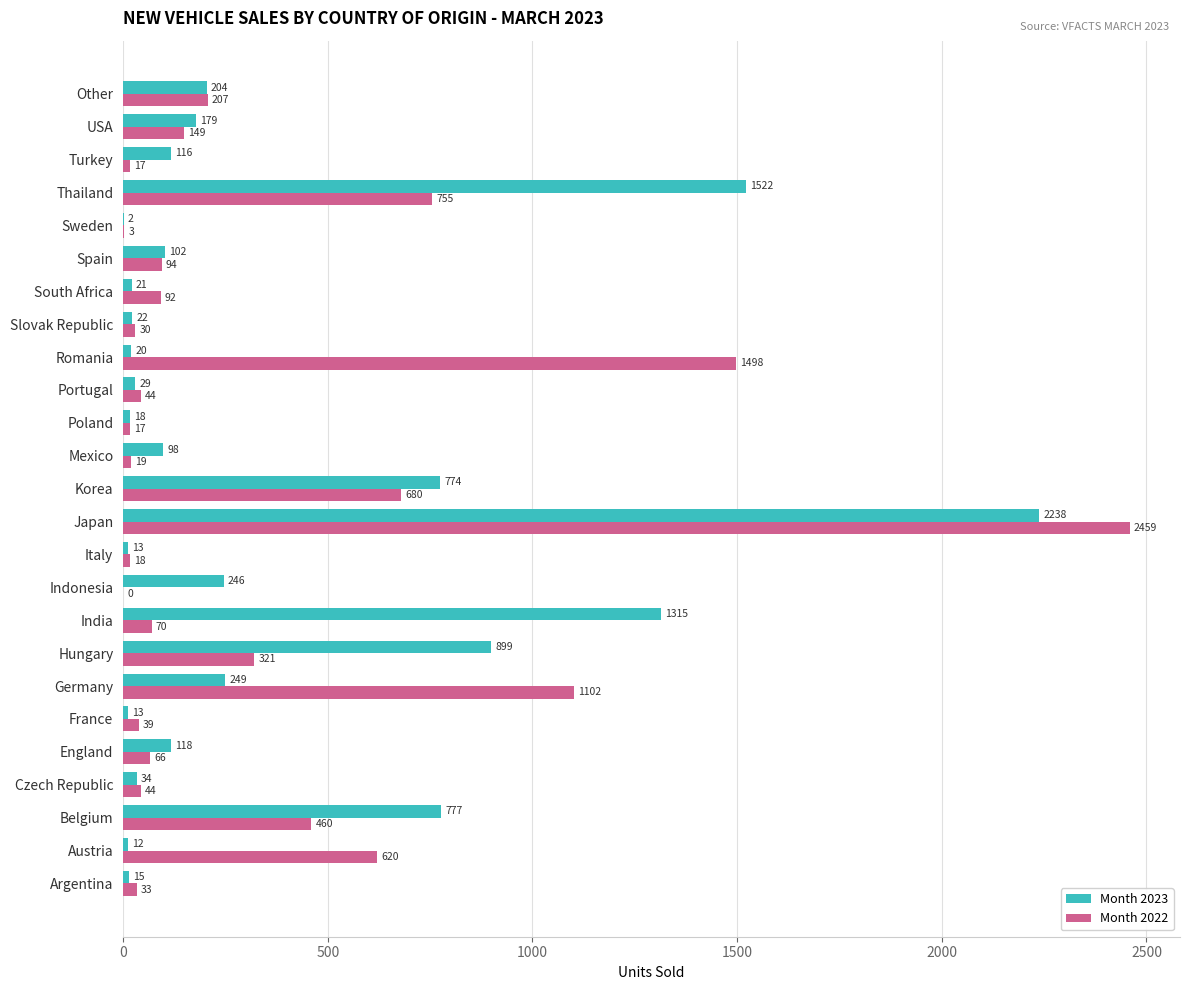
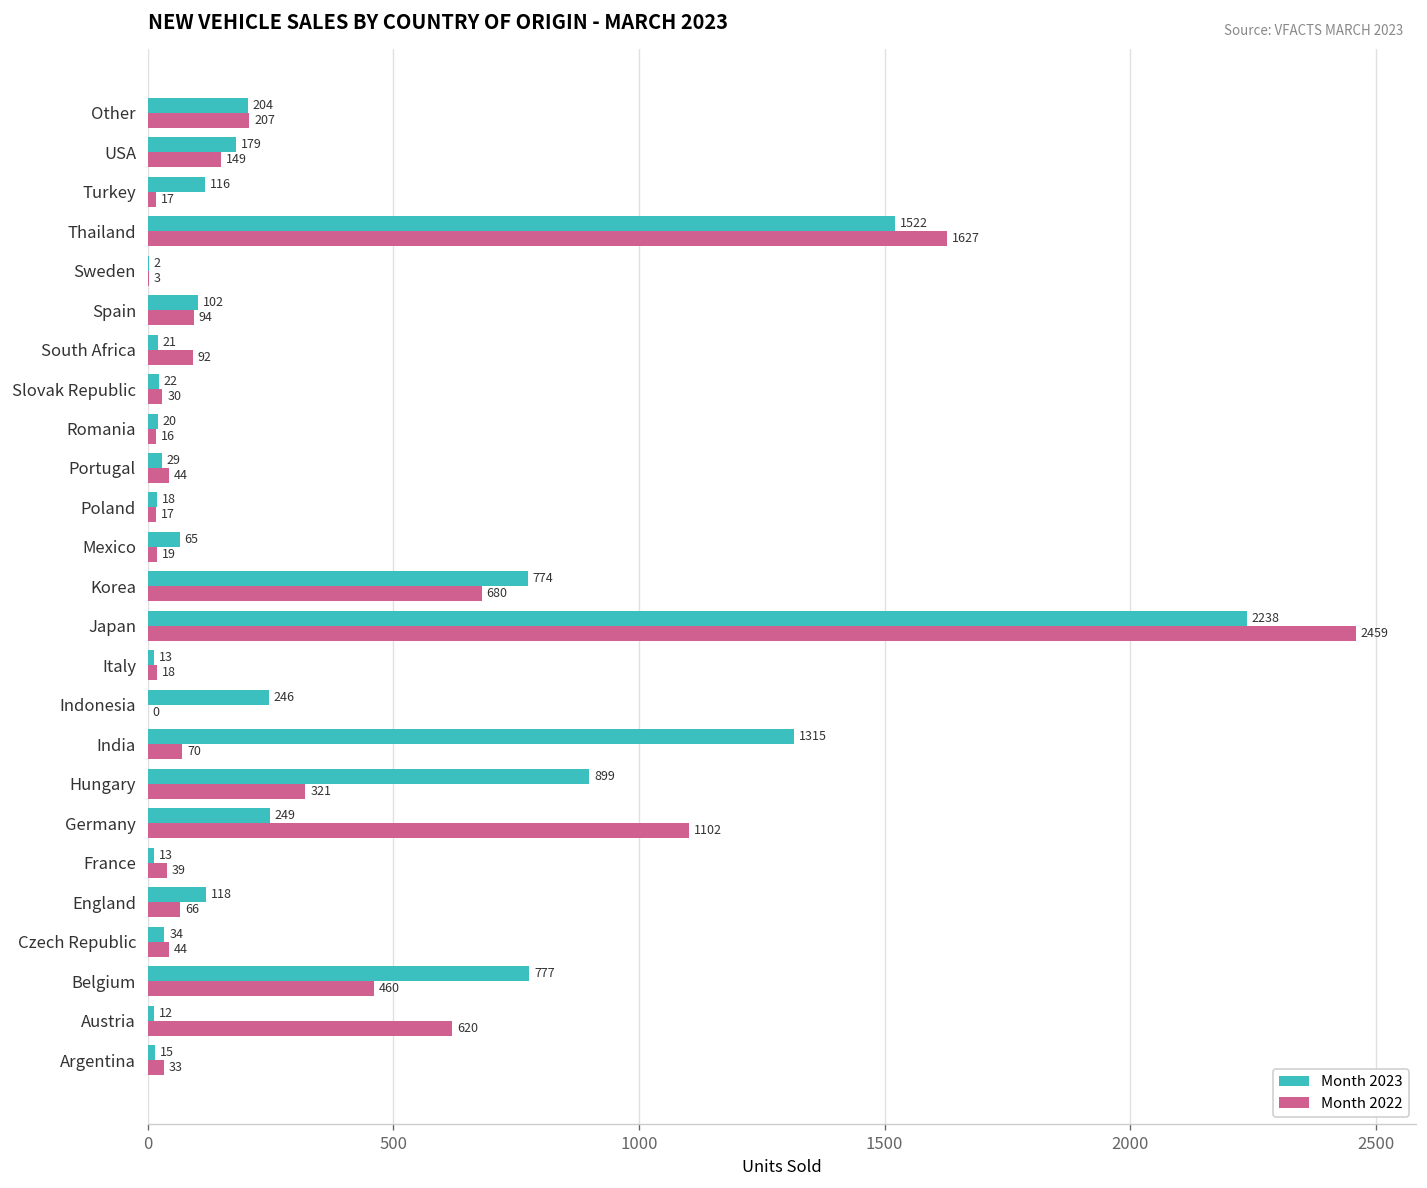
  {
    "Month 2023": {
      "Other": 204,
      "USA": 179,
      "Turkey": 116,
      "Thailand": 1522,
      "Sweden": 2,
      "Spain": 102,
      "South Africa": 21,
      "Slovak Republic": 22,
      "Romania": 20,
      "Portugal": 29,
      "Poland": 18,
-     "Mexico": 98,
+     "Mexico": 65,
      "Korea": 774,
      "Japan": 2238,
      "Italy": 13,
      "Indonesia": 246,
      "India": 1315,
      "Hungary": 899,
      "Germany": 249,
      "France": 13,
      "England": 118,
      "Czech Republic": 34,
      "Belgium": 777,
      "Austria": 12,
      "Argentina": 15
    },
    "Month 2022": {
      "Other": 207,
      "USA": 149,
      "Turkey": 17,
-     "Thailand": 755,
+     "Thailand": 1627,
      "Sweden": 3,
      "Spain": 94,
      "South Africa": 92,
      "Slovak Republic": 30,
-     "Romania": 1498,
+     "Romania": 16,
      "Portugal": 44,
      "Poland": 17,
      "Mexico": 19,
      "Korea": 680,
      "Japan": 2459,
      "Italy": 18,
      "Indonesia": 0,
      "India": 70,
      "Hungary": 321,
      "Germany": 1102,
      "France": 39,
      "England": 66,
      "Czech Republic": 44,
      "Belgium": 460,
      "Austria": 620,
      "Argentina": 33
    }
  }
